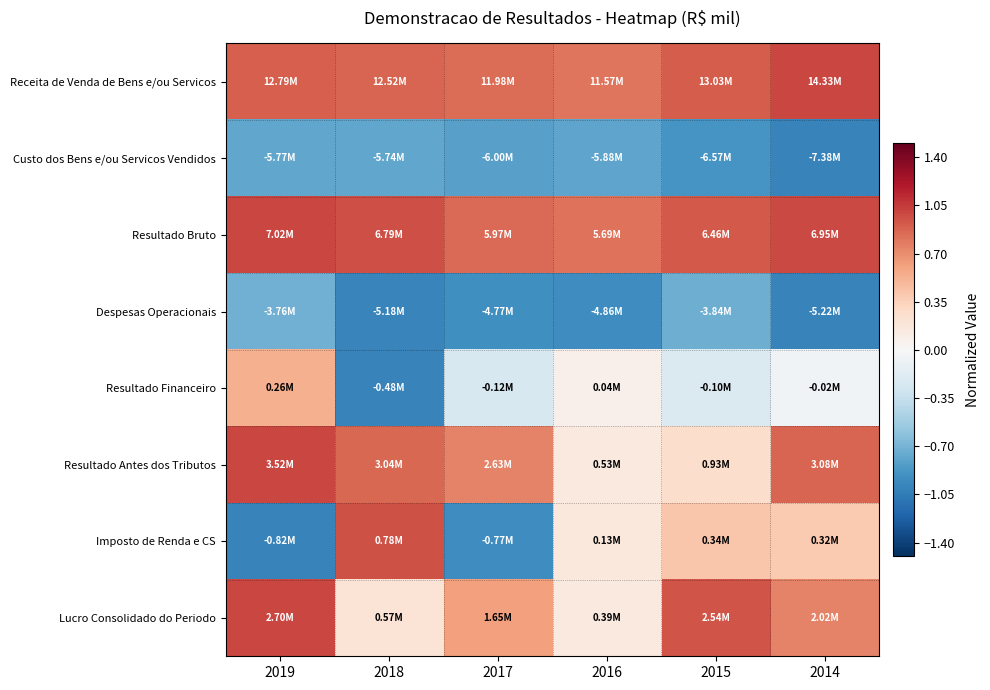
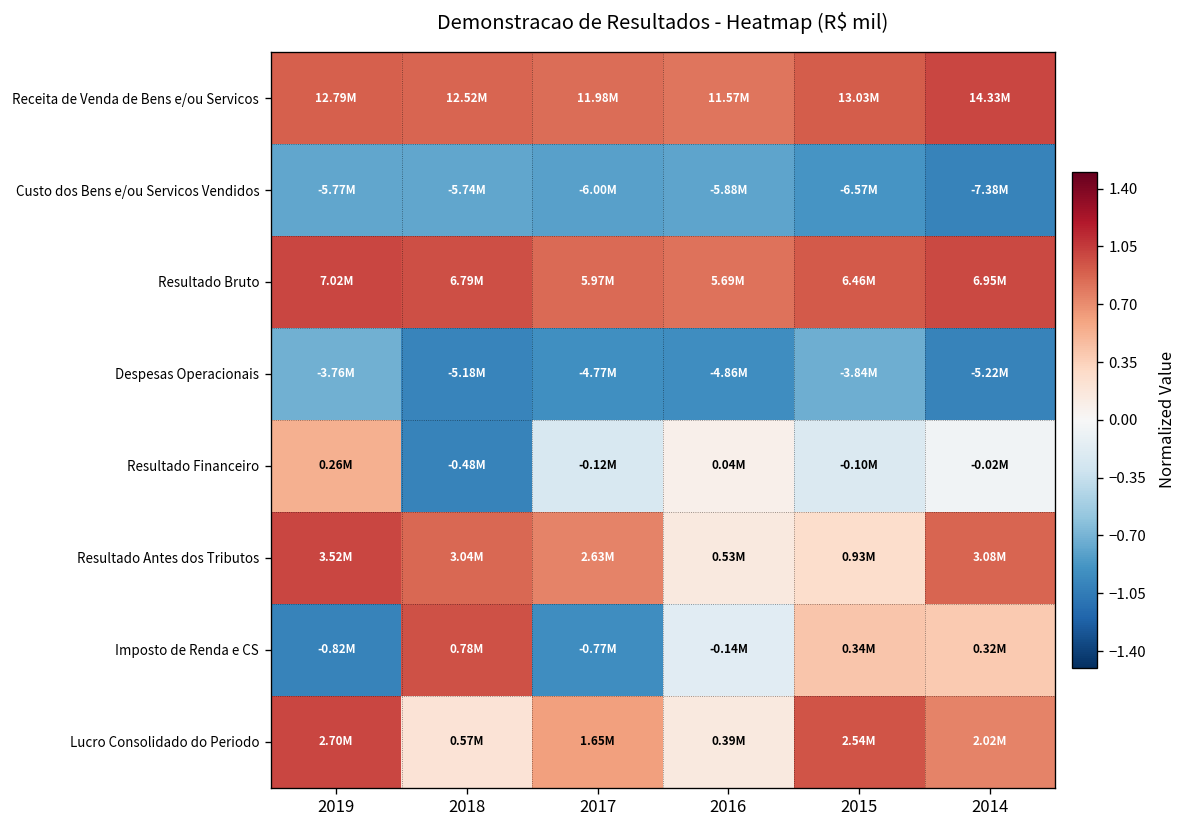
  {
    "Receita de Venda de Bens e/ou Servicos": {
      "2019": "12.79M",
      "2018": "12.52M",
      "2017": "11.98M",
      "2016": "11.57M",
      "2015": "13.03M",
      "2014": "14.33M"
    },
    "Custo dos Bens e/ou Servicos Vendidos": {
      "2019": "-5.77M",
      "2018": "-5.74M",
      "2017": "-6.00M",
      "2016": "-5.88M",
      "2015": "-6.57M",
      "2014": "-7.38M"
    },
    "Resultado Bruto": {
      "2019": "7.02M",
      "2018": "6.79M",
      "2017": "5.97M",
      "2016": "5.69M",
      "2015": "6.46M",
      "2014": "6.95M"
    },
    "Despesas Operacionais": {
      "2019": "-3.76M",
      "2018": "-5.18M",
      "2017": "-4.77M",
      "2016": "-4.86M",
      "2015": "-3.84M",
      "2014": "-5.22M"
    },
    "Resultado Financeiro": {
      "2019": "0.26M",
      "2018": "-0.48M",
      "2017": "-0.12M",
      "2016": "0.04M",
      "2015": "-0.10M",
      "2014": "-0.02M"
    },
    "Resultado Antes dos Tributos": {
      "2019": "3.52M",
      "2018": "3.04M",
      "2017": "2.63M",
      "2016": "0.53M",
      "2015": "0.93M",
      "2014": "3.08M"
    },
    "Imposto de Renda e CS": {
      "2019": "-0.82M",
      "2018": "0.78M",
      "2017": "-0.77M",
-     "2016": "0.13M",
+     "2016": "-0.14M",
      "2015": "0.34M",
      "2014": "0.32M"
    },
    "Lucro Consolidado do Periodo": {
      "2019": "2.70M",
      "2018": "0.57M",
      "2017": "1.65M",
      "2016": "0.39M",
      "2015": "2.54M",
      "2014": "2.02M"
    }
  }
